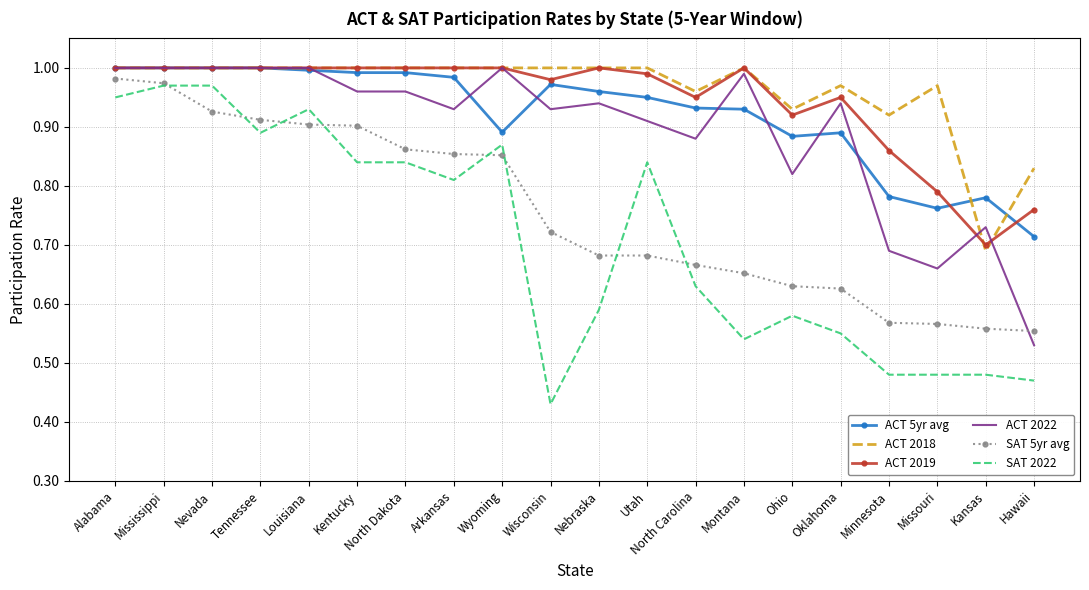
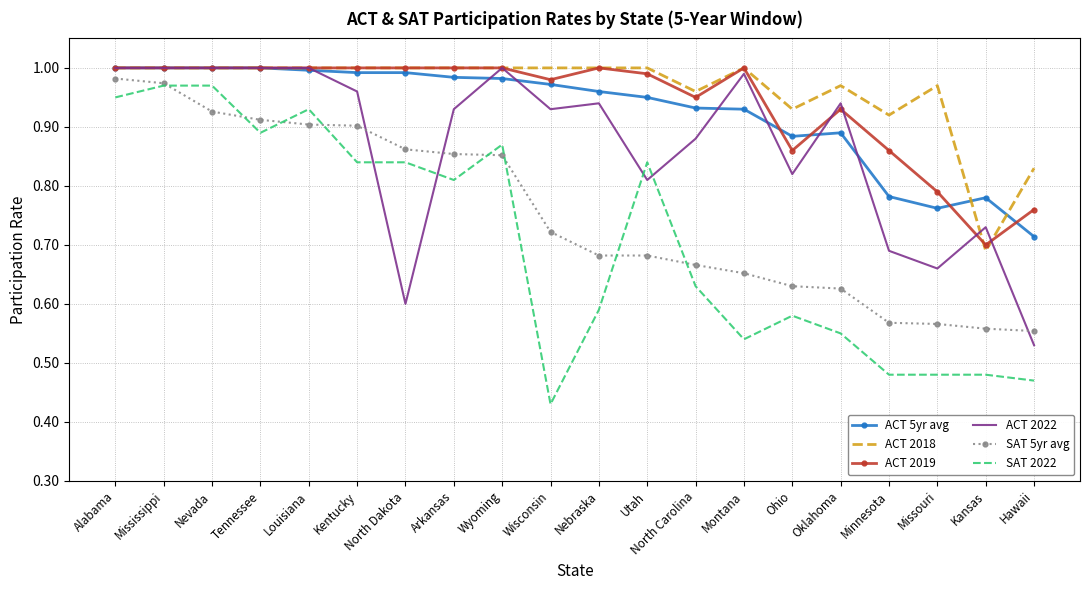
  {
    "ACT 5yr avg": {
      "Kentucky": 0.99,
      "North Dakota": 0.99,
      "Arkansas": 0.98,
-     "Wyoming": 0.89,
+     "Wyoming": 0.98,
      "Wisconsin": 0.97,
      "Nebraska": 0.96,
      "Utah": 0.95,
      "North Carolina": 0.93,
      "Montana": 0.93,
      "Ohio": 0.88,
      "Oklahoma": 0.89,
      "Minnesota": 0.78,
      "Missouri": 0.76,
      "Kansas": 0.78,
      "Hawaii": 0.71
    },
    "ACT 2018": {
      "Wisconsin": 1.00,
      "Utah": 1.00,
      "North Carolina": 0.96,
      "Ohio": 0.93,
      "Oklahoma": 0.97,
      "Minnesota": 0.92,
      "Missouri": 0.97,
      "Kansas": 0.69,
      "Hawaii": 0.83
    },
    "ACT 2019": {
      "Wisconsin": 0.98,
      "Utah": 0.99,
      "North Carolina": 0.95,
-     "Ohio": 0.92,
-     "Oklahoma": 0.95,
+     "Ohio": 0.86,
+     "Oklahoma": 0.93,
      "Minnesota": 0.86,
      "Missouri": 0.79,
      "Kansas": 0.70,
      "Hawaii": 0.76
    },
    "ACT 2022": {
      "Kentucky": 0.96,
-     "North Dakota": 0.96,
+     "North Dakota": 0.60,
      "Arkansas": 0.93,
      "Wisconsin": 0.93,
      "Nebraska": 0.94,
-     "Utah": 0.91,
+     "Utah": 0.81,
      "North Carolina": 0.88,
      "Montana": 0.99,
      "Ohio": 0.82,
      "Oklahoma": 0.94,
      "Minnesota": 0.69,
      "Missouri": 0.66,
      "Kansas": 0.73,
      "Hawaii": 0.53
    },
    "SAT 5yr avg": {
      "Alabama": 0.98,
      "Nevada": 0.93,
      "Tennessee": 0.91,
      "Louisiana": 0.90,
      "Kentucky": 0.90,
      "North Dakota": 0.86,
      "Arkansas": 0.85,
      "Wyoming": 0.85,
      "Wisconsin": 0.72,
      "Nebraska": 0.68,
      "Utah": 0.68,
      "North Carolina": 0.67,
      "Montana": 0.65,
      "Ohio": 0.63,
      "Oklahoma": 0.63,
      "Minnesota": 0.57,
      "Missouri": 0.57,
      "Kansas": 0.56,
      "Hawaii": 0.55
    },
    "SAT 2022": {
      "Alabama": 0.95,
      "Nevada": 0.97,
      "Tennessee": 0.89,
      "Louisiana": 0.93,
      "Kentucky": 0.84,
      "North Dakota": 0.84,
      "Arkansas": 0.81,
      "Wyoming": 0.87,
      "Wisconsin": 0.43,
      "Nebraska": 0.59,
      "Utah": 0.84,
      "North Carolina": 0.63,
      "Montana": 0.54,
      "Ohio": 0.58,
      "Oklahoma": 0.55,
      "Minnesota": 0.48,
      "Missouri": 0.48,
      "Kansas": 0.48,
      "Hawaii": 0.47
    }
  }
